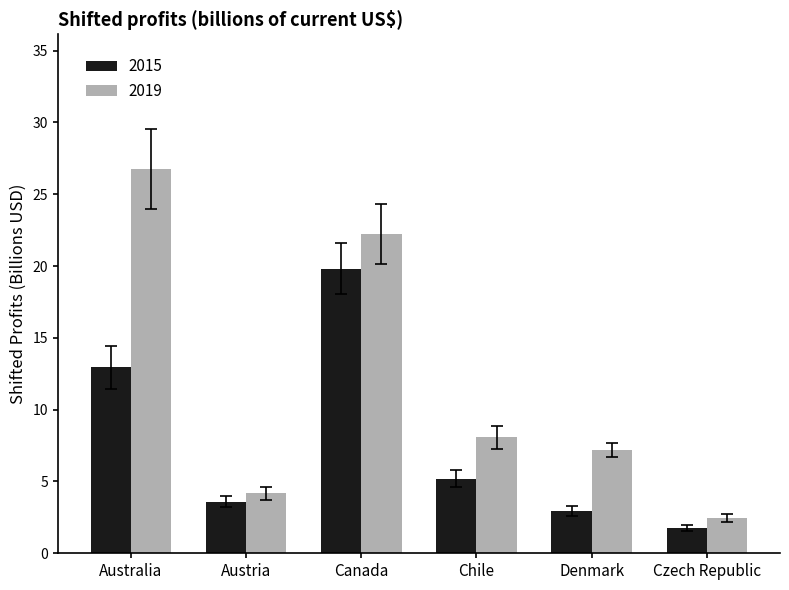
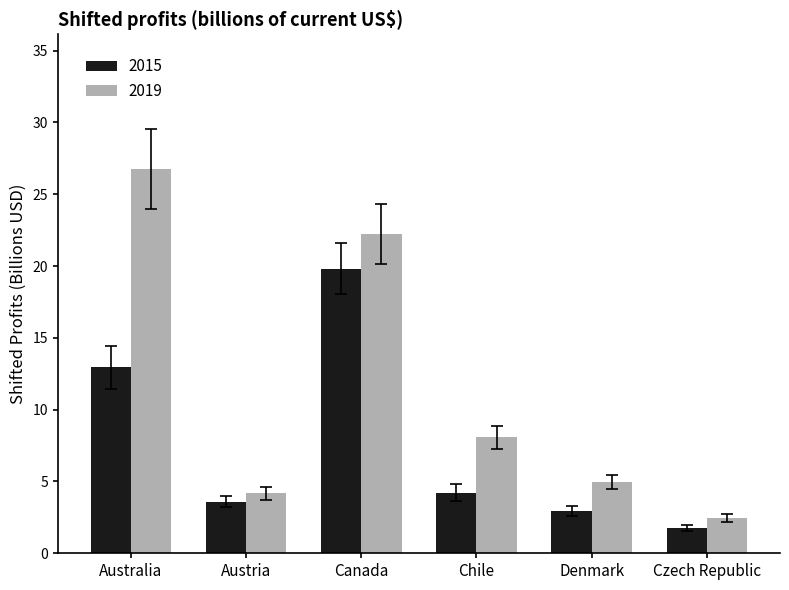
  {
    "2015": {
      "Australia": 13.0,
      "Austria": 3.6,
      "Canada": 19.8,
-     "Chile": 5.2,
+     "Chile": 4.2,
      "Denmark": 3.0,
      "Czech Republic": 1.8
    },
    "2019": {
      "Australia": 26.8,
      "Austria": 4.2,
      "Canada": 22.2,
      "Chile": 8.1,
-     "Denmark": 7.2,
+     "Denmark": 4.9,
      "Czech Republic": 2.5
    }
  }
